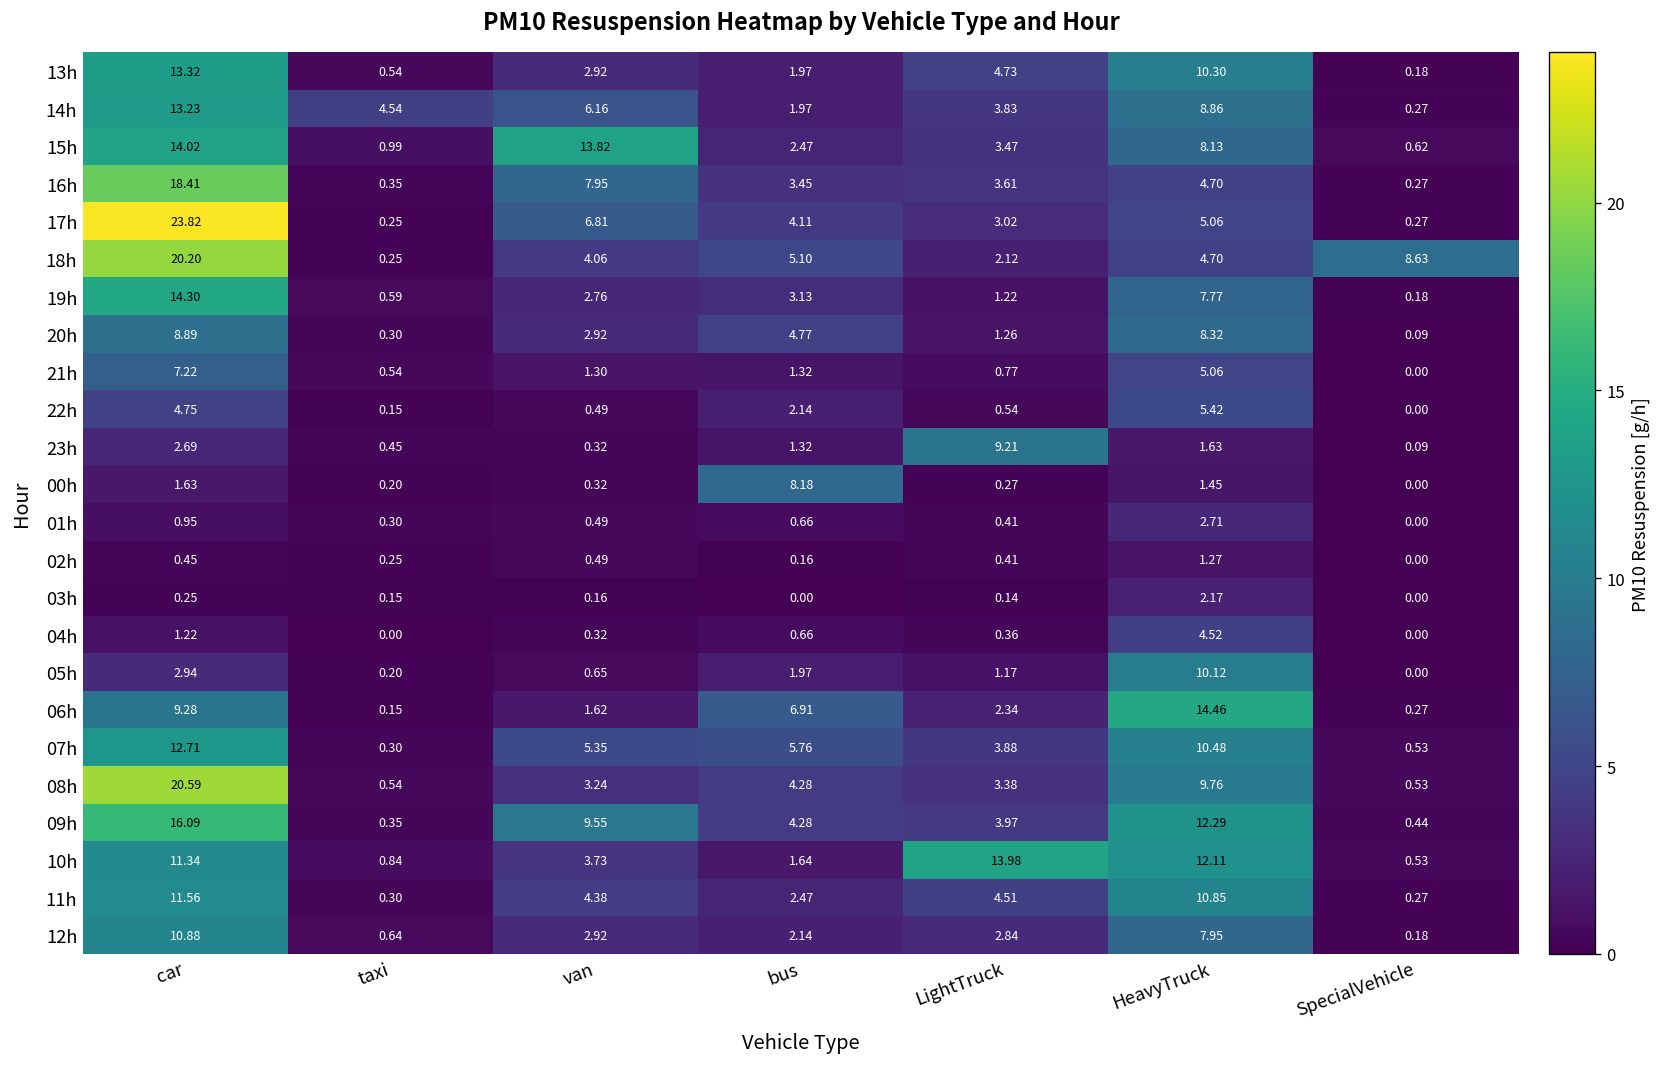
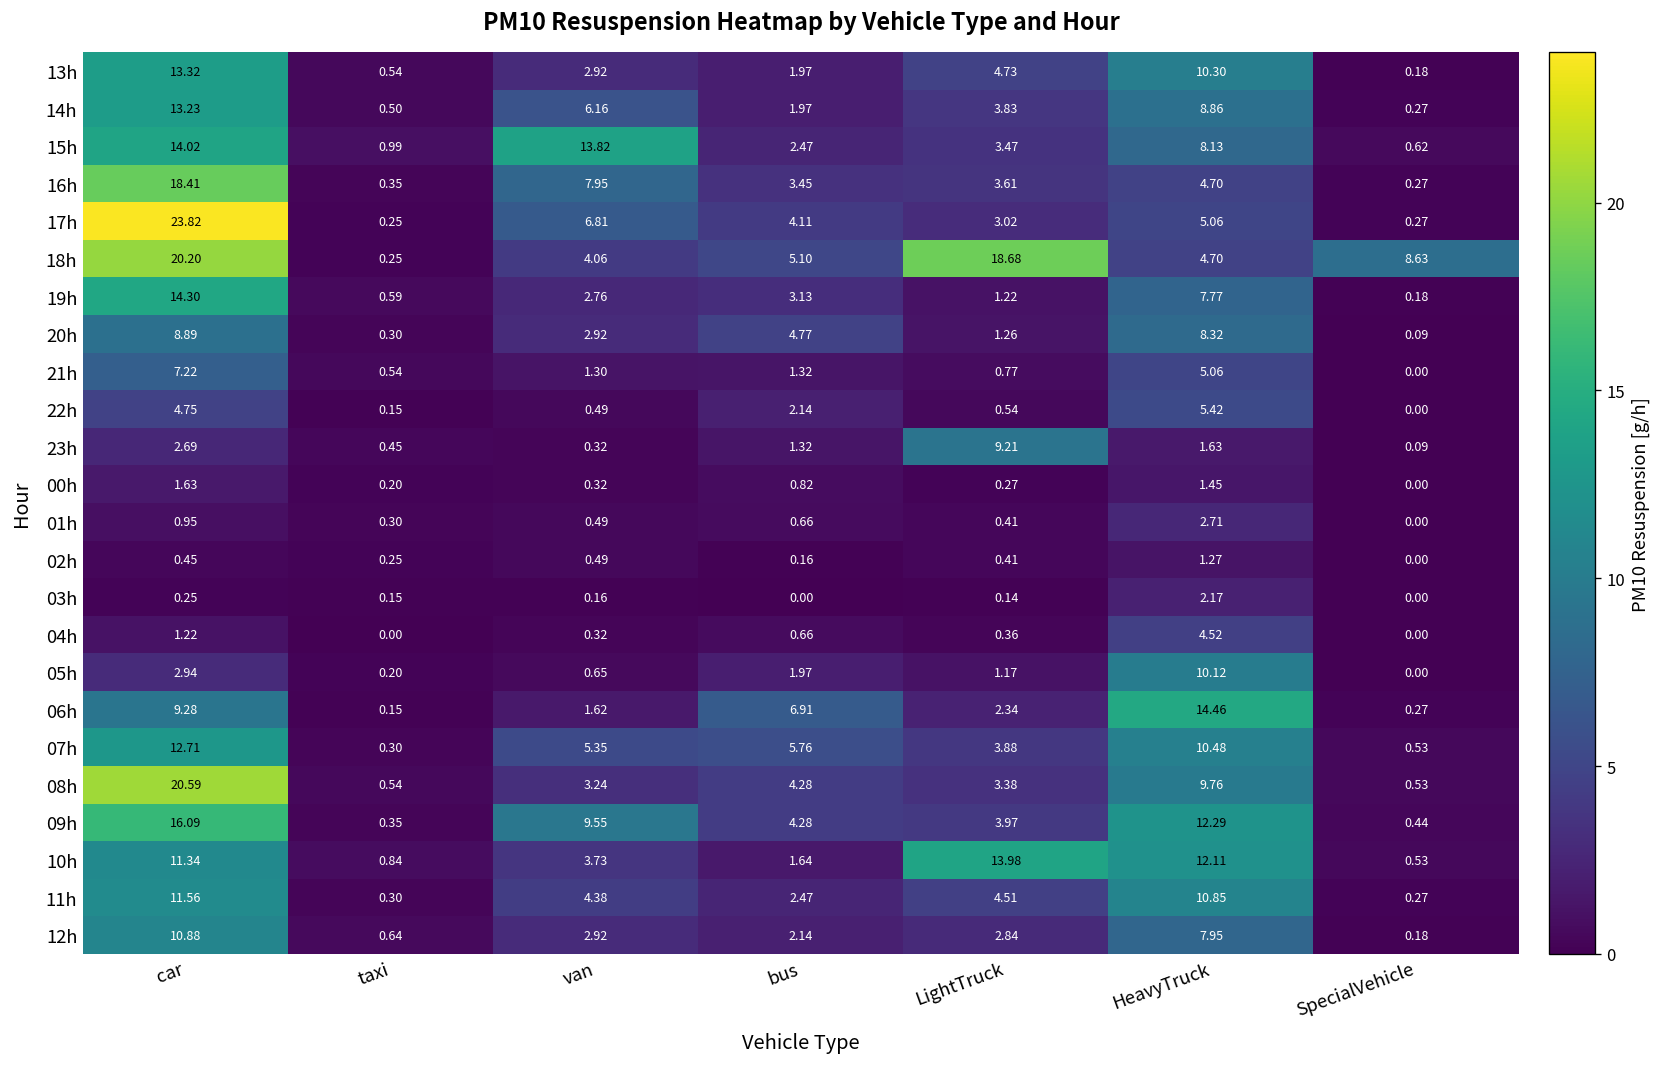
  {
    "13h": {
      "car": 13.32,
      "taxi": 0.54,
      "van": 2.92,
      "bus": 1.97,
      "LightTruck": 4.73,
      "HeavyTruck": 10.30,
      "SpecialVehicle": 0.18
    },
    "14h": {
      "car": 13.23,
-     "taxi": 4.54,
+     "taxi": 0.50,
      "van": 6.16,
      "bus": 1.97,
      "LightTruck": 3.83,
      "HeavyTruck": 8.86,
      "SpecialVehicle": 0.27
    },
    "15h": {
      "car": 14.02,
      "taxi": 0.99,
      "van": 13.82,
      "bus": 2.47,
      "LightTruck": 3.47,
      "HeavyTruck": 8.13,
      "SpecialVehicle": 0.62
    },
    "16h": {
      "car": 18.41,
      "taxi": 0.35,
      "van": 7.95,
      "bus": 3.45,
      "LightTruck": 3.61,
      "HeavyTruck": 4.70,
      "SpecialVehicle": 0.27
    },
    "17h": {
      "car": 23.82,
      "taxi": 0.25,
      "van": 6.81,
      "bus": 4.11,
      "LightTruck": 3.02,
      "HeavyTruck": 5.06,
      "SpecialVehicle": 0.27
    },
    "18h": {
      "car": 20.20,
      "taxi": 0.25,
      "van": 4.06,
      "bus": 5.10,
-     "LightTruck": 2.12,
+     "LightTruck": 18.68,
      "HeavyTruck": 4.70,
      "SpecialVehicle": 8.63
    },
    "19h": {
      "car": 14.30,
      "taxi": 0.59,
      "van": 2.76,
      "bus": 3.13,
      "LightTruck": 1.22,
      "HeavyTruck": 7.77,
      "SpecialVehicle": 0.18
    },
    "20h": {
      "car": 8.89,
      "taxi": 0.30,
      "van": 2.92,
      "bus": 4.77,
      "LightTruck": 1.26,
      "HeavyTruck": 8.32,
      "SpecialVehicle": 0.09
    },
    "21h": {
      "car": 7.22,
      "taxi": 0.54,
      "van": 1.30,
      "bus": 1.32,
      "LightTruck": 0.77,
      "HeavyTruck": 5.06,
      "SpecialVehicle": 0.00
    },
    "22h": {
      "car": 4.75,
      "taxi": 0.15,
      "van": 0.49,
      "bus": 2.14,
      "LightTruck": 0.54,
      "HeavyTruck": 5.42,
      "SpecialVehicle": 0.00
    },
    "23h": {
      "car": 2.69,
      "taxi": 0.45,
      "van": 0.32,
      "bus": 1.32,
      "LightTruck": 9.21,
      "HeavyTruck": 1.63,
      "SpecialVehicle": 0.09
    },
    "00h": {
      "car": 1.63,
      "taxi": 0.20,
      "van": 0.32,
-     "bus": 8.18,
+     "bus": 0.82,
      "LightTruck": 0.27,
      "HeavyTruck": 1.45,
      "SpecialVehicle": 0.00
    },
    "01h": {
      "car": 0.95,
      "taxi": 0.30,
      "van": 0.49,
      "bus": 0.66,
      "LightTruck": 0.41,
      "HeavyTruck": 2.71,
      "SpecialVehicle": 0.00
    },
    "02h": {
      "car": 0.45,
      "taxi": 0.25,
      "van": 0.49,
      "bus": 0.16,
      "LightTruck": 0.41,
      "HeavyTruck": 1.27,
      "SpecialVehicle": 0.00
    },
    "03h": {
      "car": 0.25,
      "taxi": 0.15,
      "van": 0.16,
      "bus": 0.00,
      "LightTruck": 0.14,
      "HeavyTruck": 2.17,
      "SpecialVehicle": 0.00
    },
    "04h": {
      "car": 1.22,
      "taxi": 0.00,
      "van": 0.32,
      "bus": 0.66,
      "LightTruck": 0.36,
      "HeavyTruck": 4.52,
      "SpecialVehicle": 0.00
    },
    "05h": {
      "car": 2.94,
      "taxi": 0.20,
      "van": 0.65,
      "bus": 1.97,
      "LightTruck": 1.17,
      "HeavyTruck": 10.12,
      "SpecialVehicle": 0.00
    },
    "06h": {
      "car": 9.28,
      "taxi": 0.15,
      "van": 1.62,
      "bus": 6.91,
      "LightTruck": 2.34,
      "HeavyTruck": 14.46,
      "SpecialVehicle": 0.27
    },
    "07h": {
      "car": 12.71,
      "taxi": 0.30,
      "van": 5.35,
      "bus": 5.76,
      "LightTruck": 3.88,
      "HeavyTruck": 10.48,
      "SpecialVehicle": 0.53
    },
    "08h": {
      "car": 20.59,
      "taxi": 0.54,
      "van": 3.24,
      "bus": 4.28,
      "LightTruck": 3.38,
      "HeavyTruck": 9.76,
      "SpecialVehicle": 0.53
    },
    "09h": {
      "car": 16.09,
      "taxi": 0.35,
      "van": 9.55,
      "bus": 4.28,
      "LightTruck": 3.97,
      "HeavyTruck": 12.29,
      "SpecialVehicle": 0.44
    },
    "10h": {
      "car": 11.34,
      "taxi": 0.84,
      "van": 3.73,
      "bus": 1.64,
      "LightTruck": 13.98,
      "HeavyTruck": 12.11,
      "SpecialVehicle": 0.53
    },
    "11h": {
      "car": 11.56,
      "taxi": 0.30,
      "van": 4.38,
      "bus": 2.47,
      "LightTruck": 4.51,
      "HeavyTruck": 10.85,
      "SpecialVehicle": 0.27
    },
    "12h": {
      "car": 10.88,
      "taxi": 0.64,
      "van": 2.92,
      "bus": 2.14,
      "LightTruck": 2.84,
      "HeavyTruck": 7.95,
      "SpecialVehicle": 0.18
    }
  }
